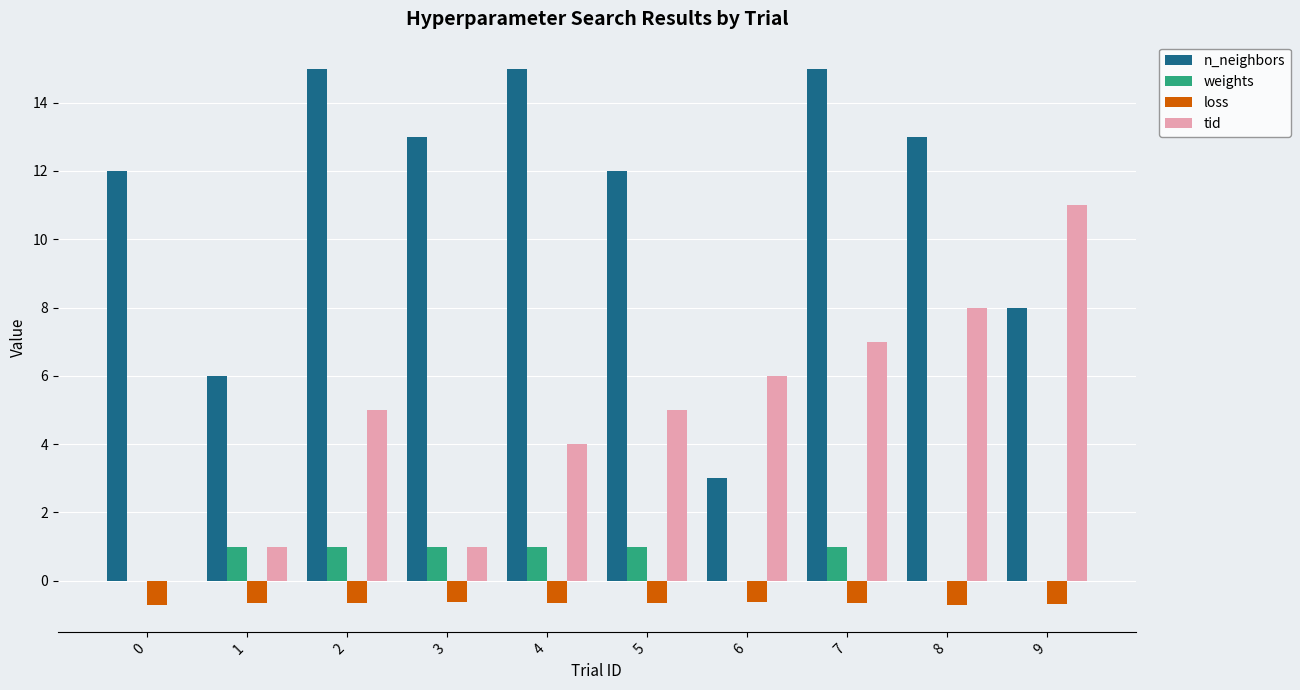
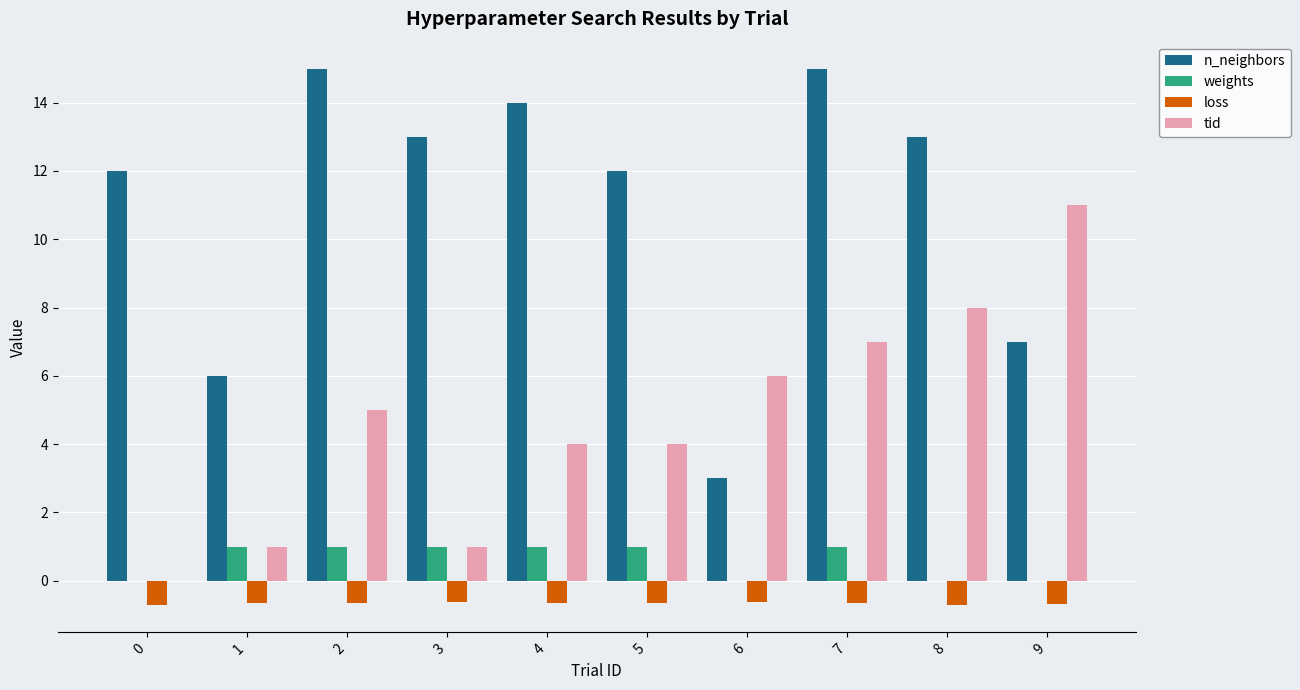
  {
    "n_neighbors": {
      "0": 12,
      "1": 6,
      "2": 15,
      "3": 13,
-     "4": 15,
+     "4": 14,
      "5": 12,
      "6": 3,
      "7": 15,
      "8": 13,
-     "9": 8
+     "9": 7
    },
    "weights": {
      "0": 0,
      "1": 1,
      "2": 1,
      "3": 1,
      "4": 1,
      "5": 1,
      "6": 0,
      "7": 1,
      "8": 0,
      "9": 0
    },
    "loss": {
      "0": -0.7,
      "1": -0.7,
      "2": -0.6,
      "3": -0.6,
      "4": -0.6,
      "5": -0.7,
      "6": -0.6,
      "7": -0.6,
      "8": -0.7,
      "9": -0.7
    },
    "tid": {
      "0": 0,
      "1": 1,
      "2": 5,
      "3": 1,
      "4": 4,
-     "5": 5,
+     "5": 4,
      "6": 6,
      "7": 7,
      "8": 8,
      "9": 11
    }
  }
